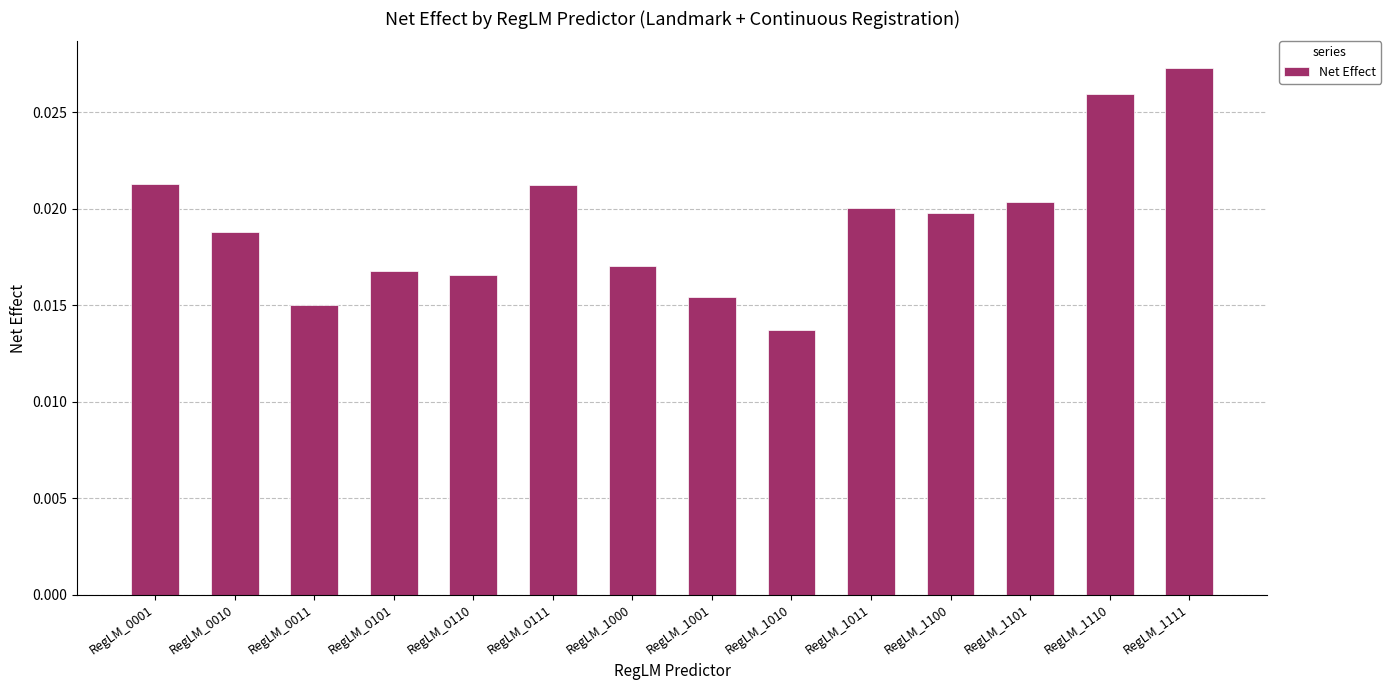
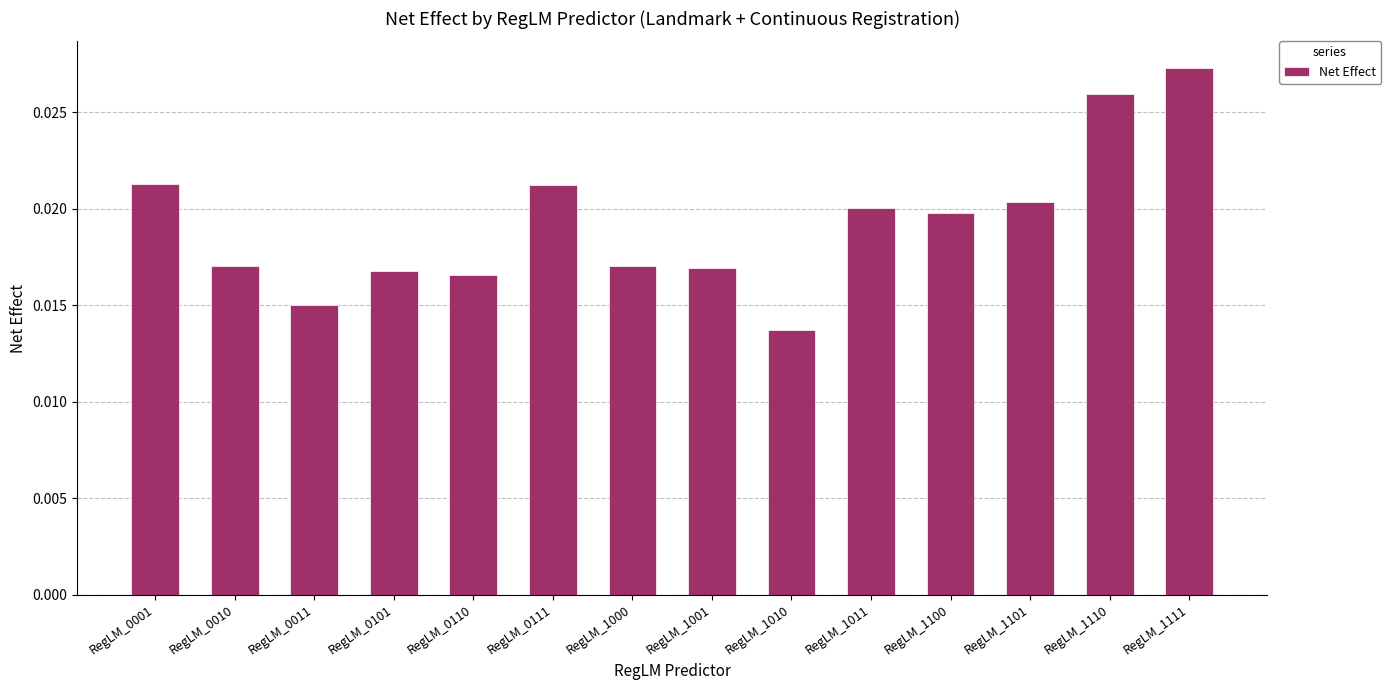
  {
    "RegLM_0001": 0.0213,
-   "RegLM_0010": 0.0188,
+   "RegLM_0010": 0.0171,
    "RegLM_0011": 0.0150,
    "RegLM_0101": 0.0168,
    "RegLM_0110": 0.0166,
    "RegLM_0111": 0.0212,
    "RegLM_1000": 0.0170,
-   "RegLM_1001": 0.0154,
+   "RegLM_1001": 0.0169,
    "RegLM_1010": 0.0137,
    "RegLM_1011": 0.0201,
    "RegLM_1100": 0.0198,
    "RegLM_1101": 0.0204,
    "RegLM_1110": 0.0260,
    "RegLM_1111": 0.0273
  }
